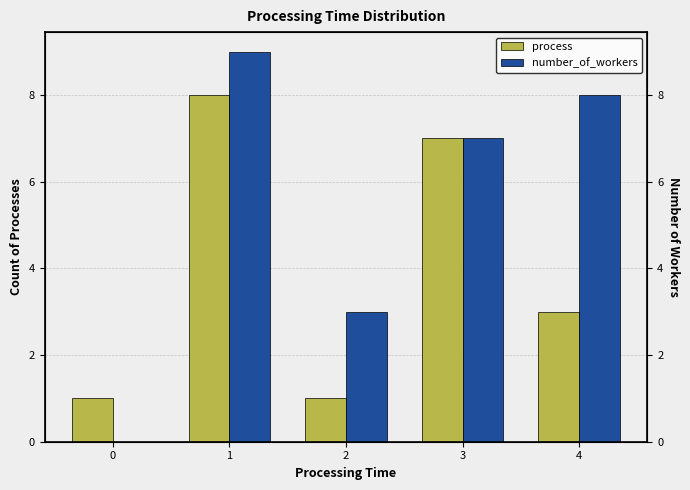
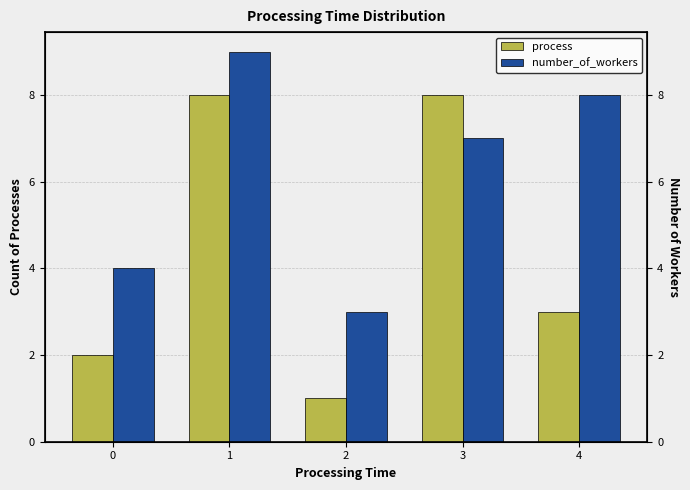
  {
    "process": {
-     "0": 1,
+     "0": 2,
      "1": 8,
      "2": 1,
-     "3": 7,
+     "3": 8,
      "4": 3
    },
    "number_of_workers": {
-     "0": 0,
+     "0": 4,
      "1": 9,
      "2": 3,
      "3": 7,
      "4": 8
    }
  }
